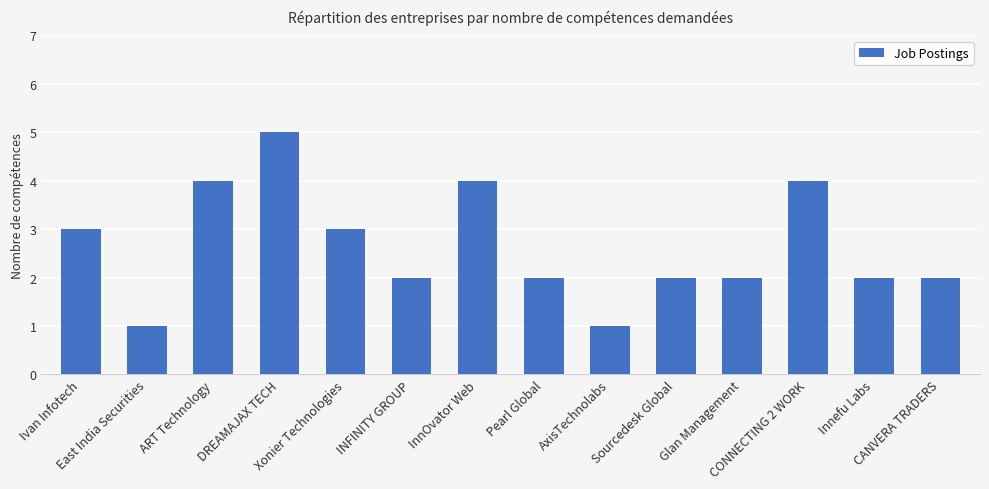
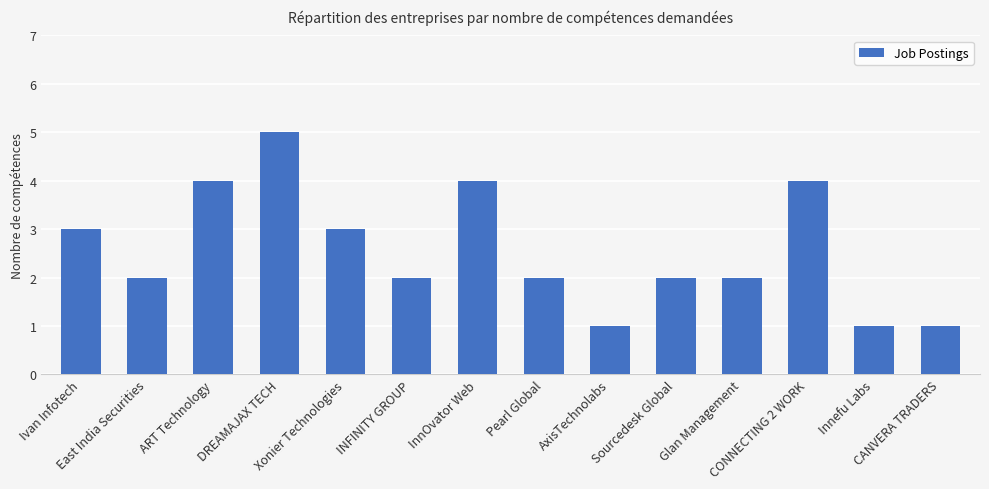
  {
    "Ivan Infotech": 3,
-   "East India Securities": 1,
+   "East India Securities": 2,
    "ART Technology": 4,
    "DREAMAJAX TECH": 5,
    "Xonier Technologies": 3,
    "INFINITY GROUP": 2,
    "InnOvator Web": 4,
    "Pearl Global": 2,
    "AxisTechnolabs": 1,
    "Sourcedesk Global": 2,
    "Glan Management": 2,
    "CONNECTING 2 WORK": 4,
-   "Innefu Labs": 2,
-   "CANVERA TRADERS": 2
+   "Innefu Labs": 1,
+   "CANVERA TRADERS": 1
  }
